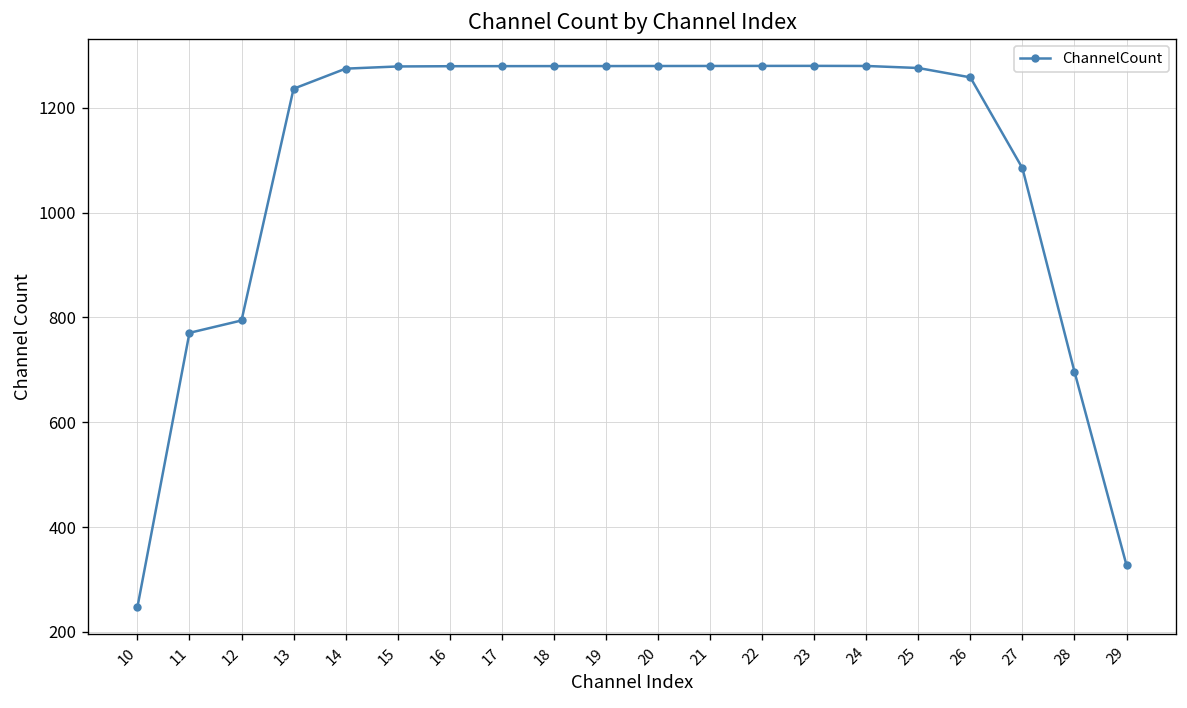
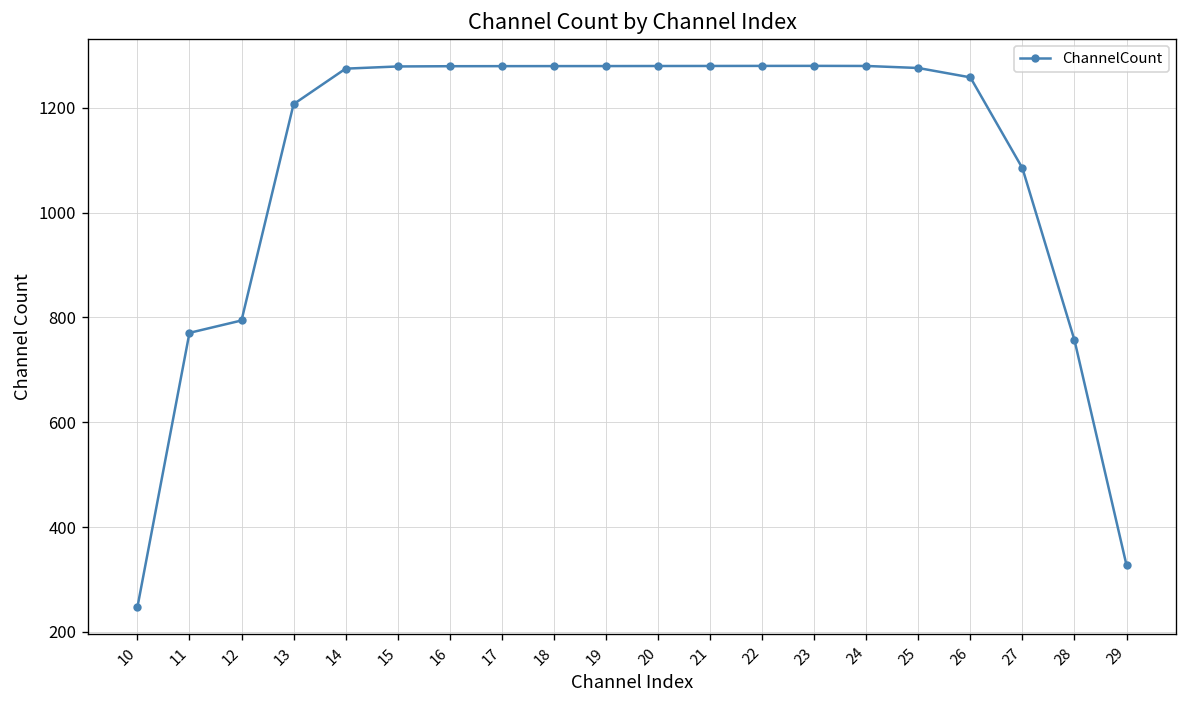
  {
    "10": 250,
    "11": 770,
    "12": 790,
-   "13": 1240,
+   "13": 1210,
    "14": 1270,
    "15": 1280,
    "16": 1280,
    "17": 1280,
    "18": 1280,
    "19": 1280,
    "20": 1280,
    "21": 1280,
    "22": 1280,
    "23": 1280,
    "24": 1280,
    "25": 1280,
    "26": 1260,
    "27": 1080,
-   "28": 700,
+   "28": 760,
    "29": 330
  }
